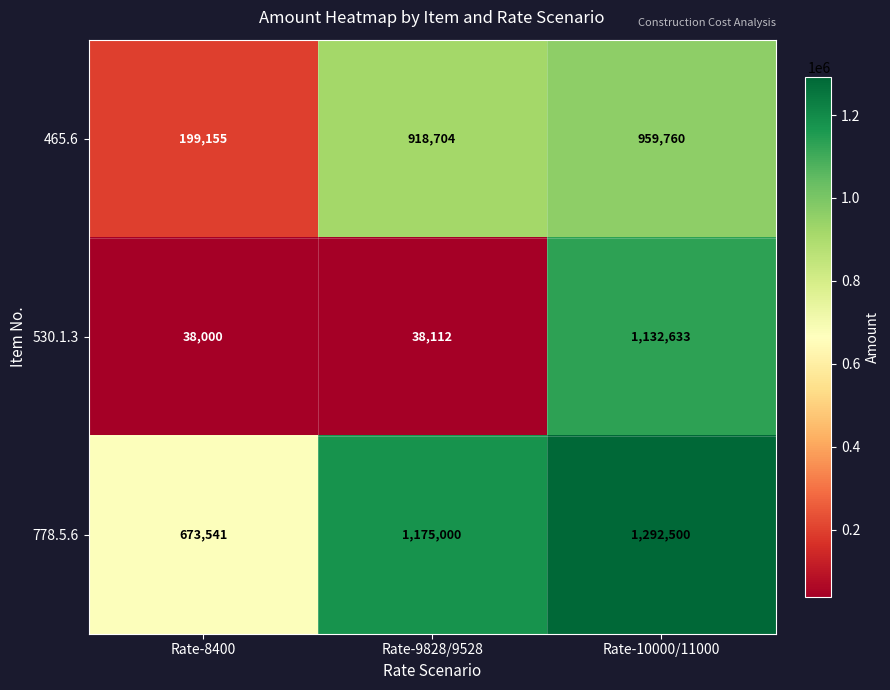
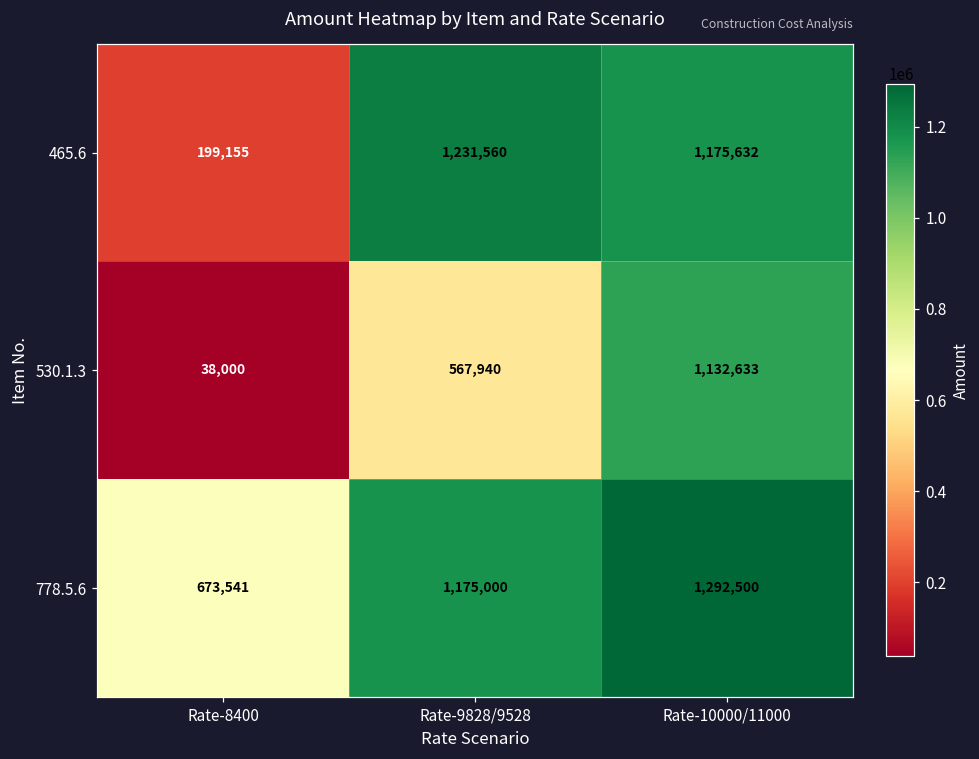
  {
    "465.6": {
      "Rate-8400": "199,155",
-     "Rate-9828/9528": "918,704",
-     "Rate-10000/11000": "959,760"
+     "Rate-9828/9528": "1,231,560",
+     "Rate-10000/11000": "1,175,632"
    },
    "530.1.3": {
      "Rate-8400": "38,000",
-     "Rate-9828/9528": "38,112",
+     "Rate-9828/9528": "567,940",
      "Rate-10000/11000": "1,132,633"
    },
    "778.5.6": {
      "Rate-8400": "673,541",
      "Rate-9828/9528": "1,175,000",
      "Rate-10000/11000": "1,292,500"
    }
  }
